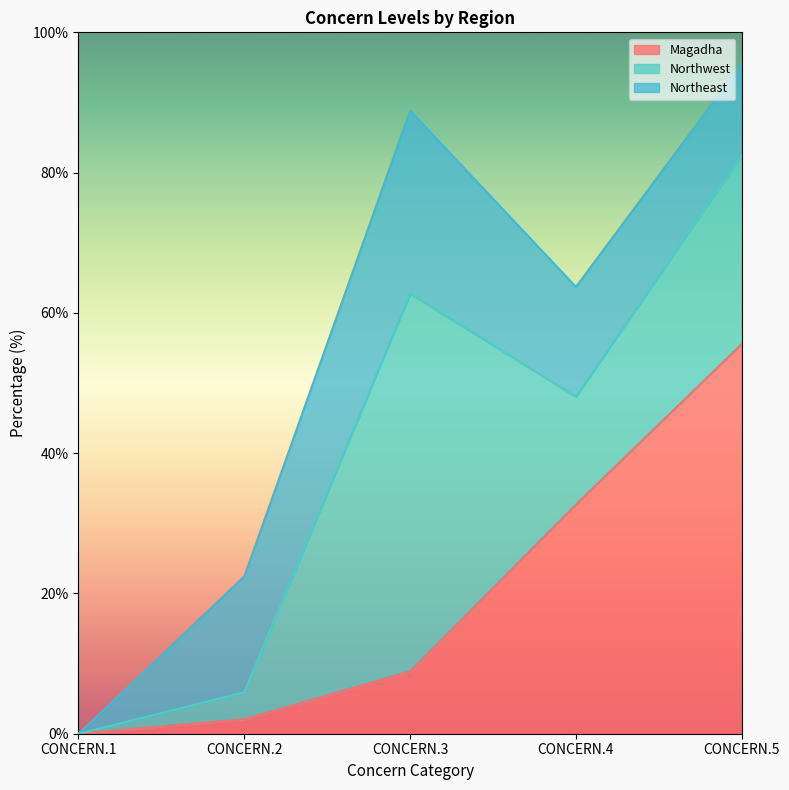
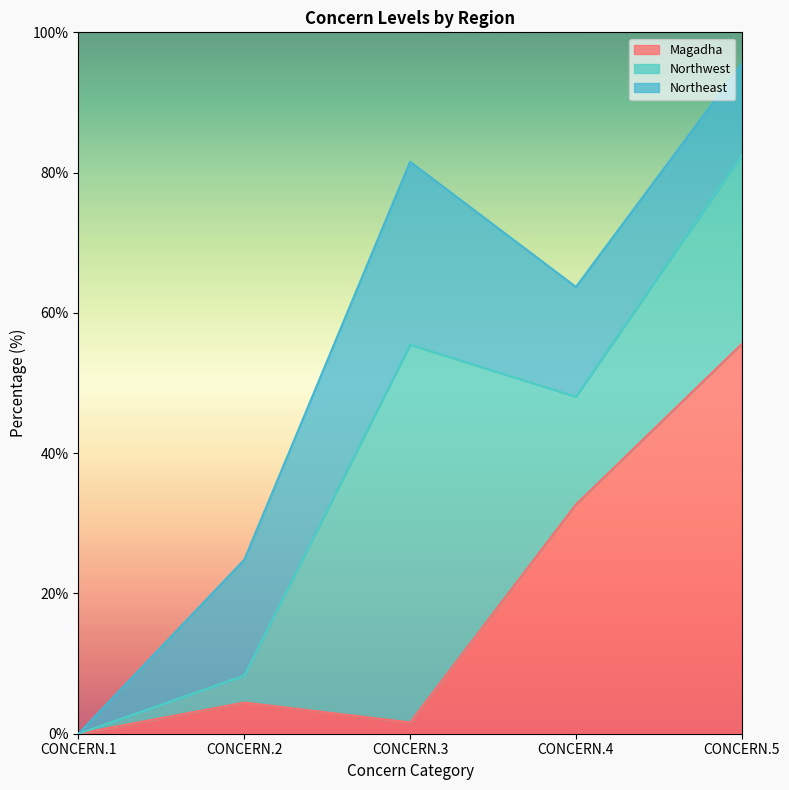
  {
    "Magadha": {
-     "CONCERN.2": "2%",
-     "CONCERN.3": "9%",
+     "CONCERN.2": "4%",
+     "CONCERN.3": "2%",
      "CONCERN.4": "33%",
      "CONCERN.5": "56%"
    }
  }
